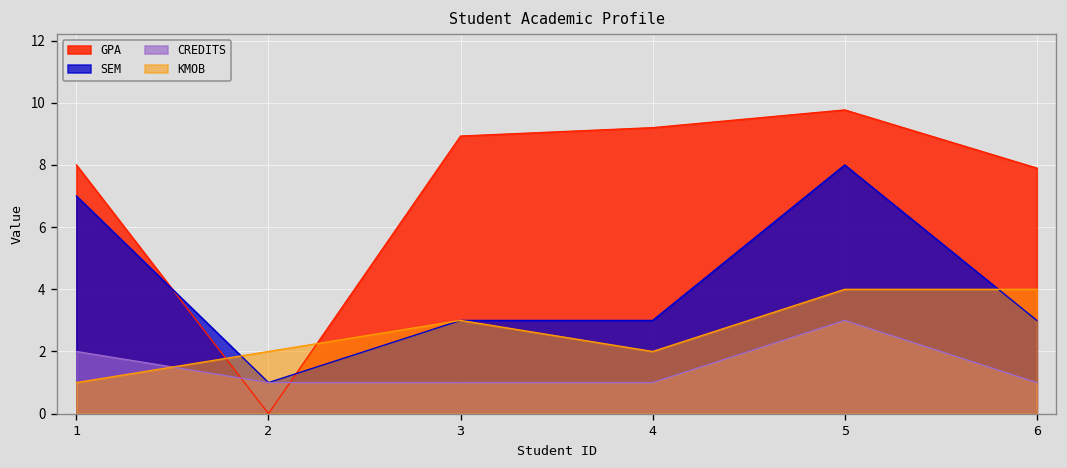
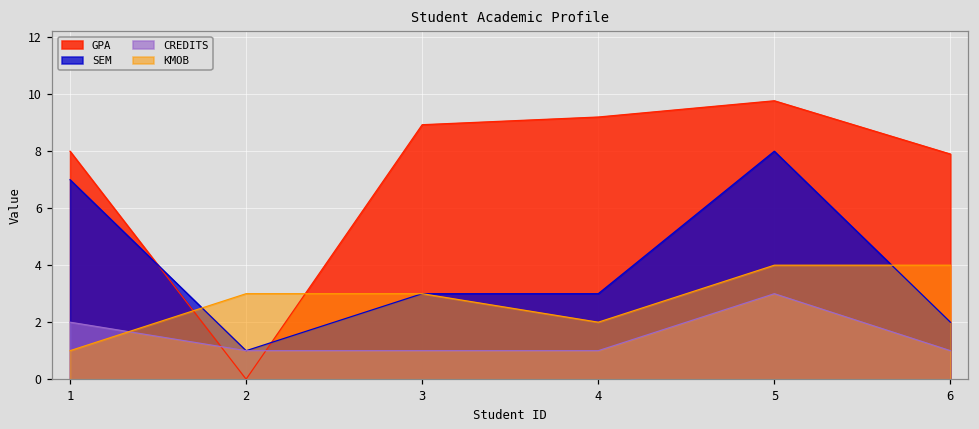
  {
    "GPA": {
      "1": 8,
      "2": 0,
      "3": 9,
      "4": 9.2,
      "5": 9.8,
      "6": 7.9
    },
    "SEM": {
      "1": 7,
      "4": 3,
      "5": 8,
-     "6": 3
+     "6": 2
    },
    "CREDITS": {
      "1": 2,
      "3": 1,
      "4": 1,
      "5": 3,
      "6": 1
    },
    "KMOB": {
      "1": 1,
-     "2": 2,
+     "2": 3,
      "4": 2,
      "5": 4,
      "6": 4
    }
  }
